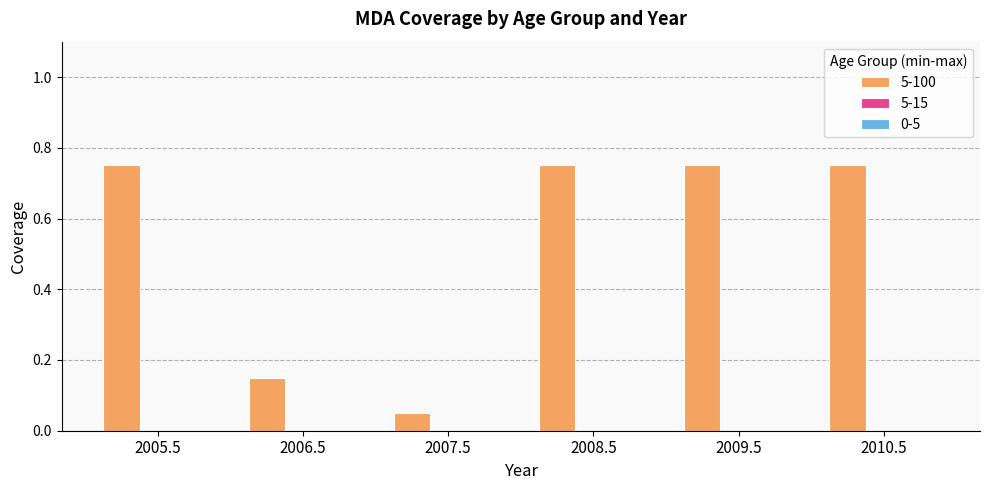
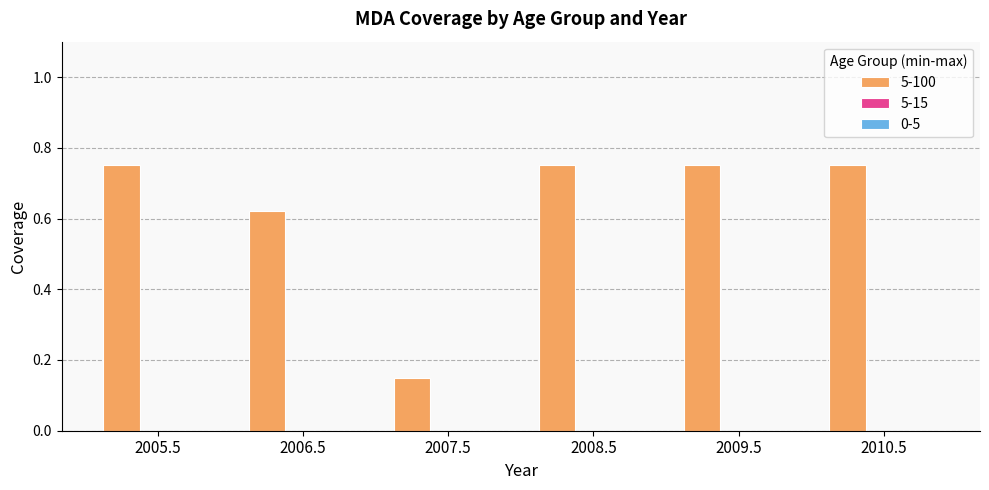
  {
    "5-100": {
      "2005.5": 0.75,
-     "2006.5": 0.15,
-     "2007.5": 0.05,
+     "2006.5": 0.62,
+     "2007.5": 0.15,
      "2008.5": 0.75,
      "2009.5": 0.75,
      "2010.5": 0.75
    },
    "5-15": {
      "2005.5": 0.00,
      "2006.5": 0.00,
      "2007.5": 0.00,
      "2008.5": 0.00,
      "2009.5": 0.00,
      "2010.5": 0.00
    },
    "0-5": {
      "2005.5": 0.00,
      "2006.5": 0.00,
      "2007.5": 0.00,
      "2008.5": 0.00,
      "2009.5": 0.00,
      "2010.5": 0.00
    }
  }
